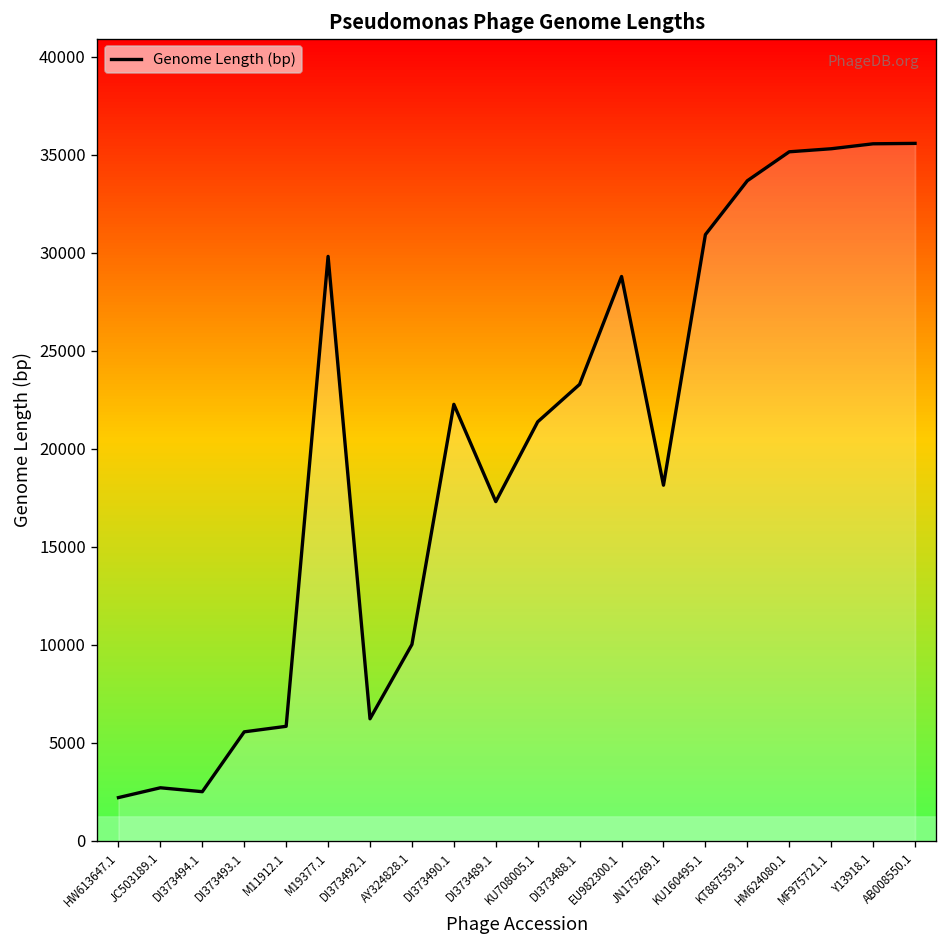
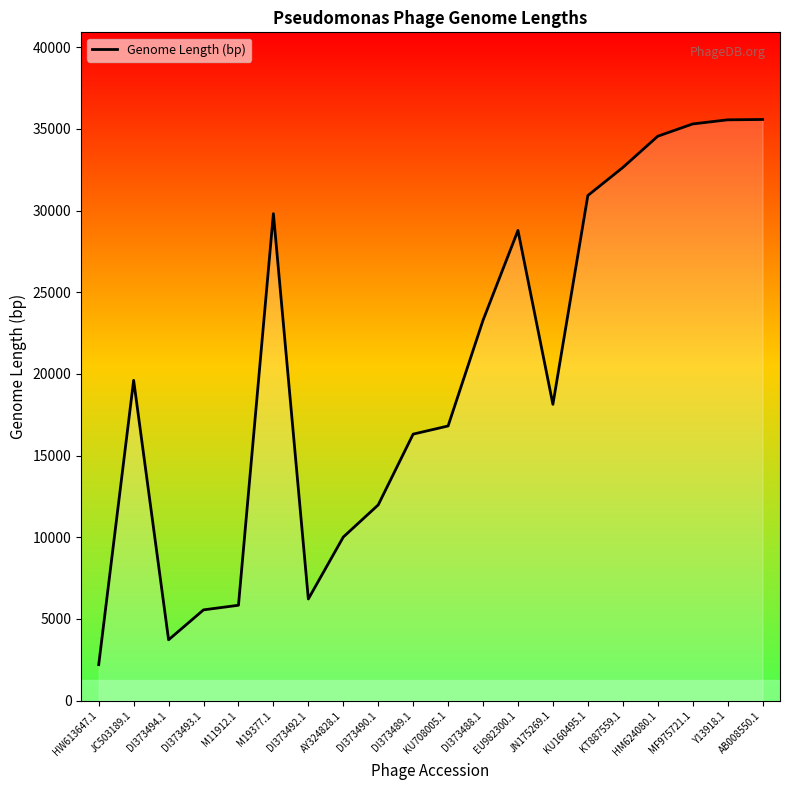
  {
    "Genome Length (bp)": {
      "HW613647.1": 2200,
-     "JC503189.1": 2700,
-     "DI373494.1": 2500,
+     "JC503189.1": 19600,
+     "DI373494.1": 3700,
      "DI373493.1": 5600,
      "M11912.1": 5800,
      "M19377.1": 29800,
      "DI373492.1": 6200,
      "AY324828.1": 10000,
-     "DI373490.1": 22300,
-     "DI373489.1": 17300,
-     "KU708005.1": 21400,
+     "DI373490.1": 12000,
+     "DI373489.1": 16300,
+     "KU708005.1": 16800,
      "DI373488.1": 23300,
      "EU982300.1": 28800,
      "JN175269.1": 18100,
      "KU160495.1": 30900,
-     "KT887559.1": 33700,
-     "HM624080.1": 35200,
+     "KT887559.1": 32600,
+     "HM624080.1": 34600,
      "MF975721.1": 35300,
      "Y13918.1": 35600,
      "AB008550.1": 35600
    }
  }
